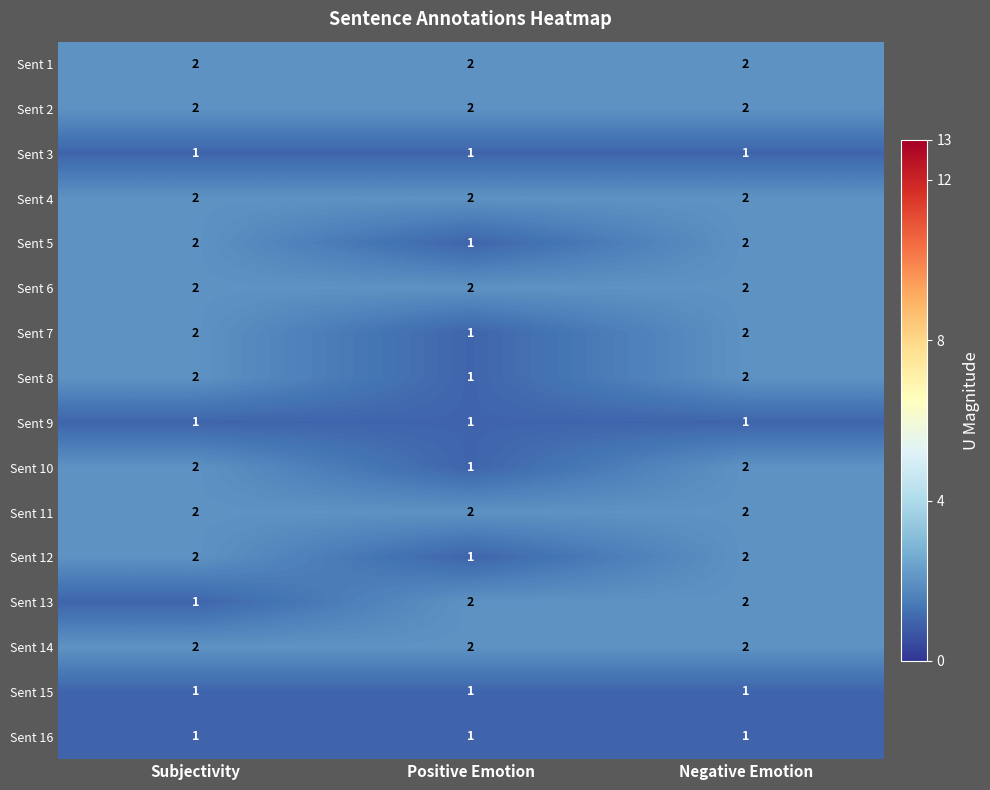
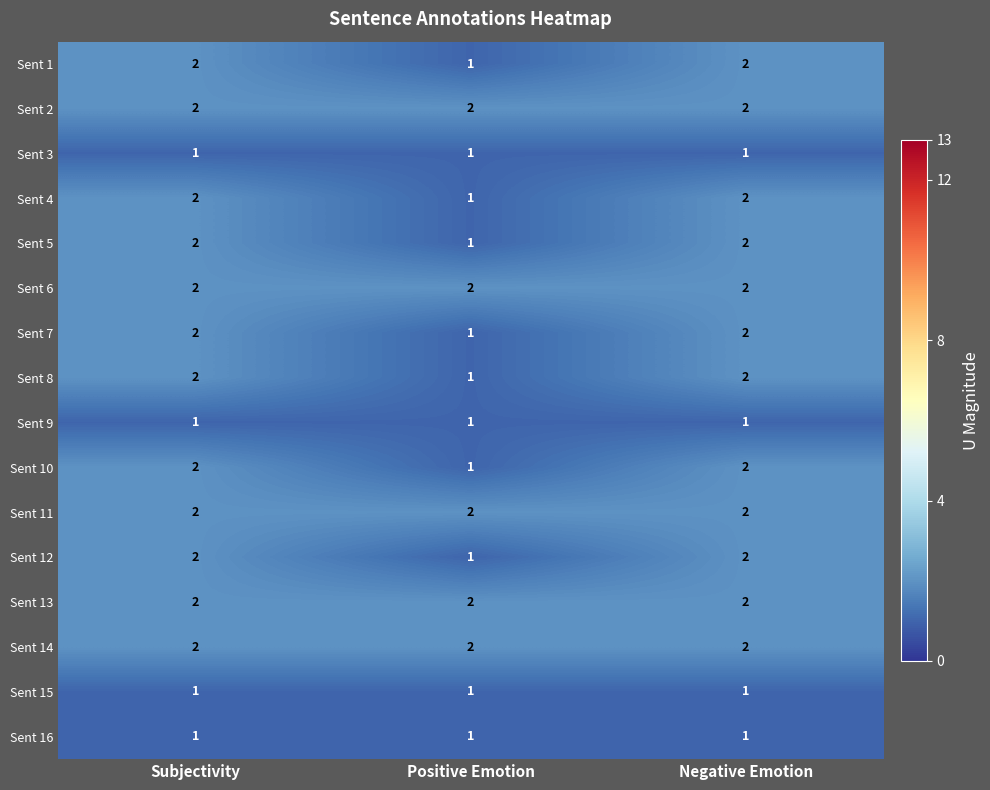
  {
    "Sent 1": {
      "Subjectivity": 2,
-     "Positive Emotion": 2,
+     "Positive Emotion": 1,
      "Negative Emotion": 2
    },
    "Sent 2": {
      "Subjectivity": 2,
      "Positive Emotion": 2,
      "Negative Emotion": 2
    },
    "Sent 3": {
      "Subjectivity": 1,
      "Positive Emotion": 1,
      "Negative Emotion": 1
    },
    "Sent 4": {
      "Subjectivity": 2,
-     "Positive Emotion": 2,
+     "Positive Emotion": 1,
      "Negative Emotion": 2
    },
    "Sent 5": {
      "Subjectivity": 2,
      "Positive Emotion": 1,
      "Negative Emotion": 2
    },
    "Sent 6": {
      "Subjectivity": 2,
      "Positive Emotion": 2,
      "Negative Emotion": 2
    },
    "Sent 7": {
      "Subjectivity": 2,
      "Positive Emotion": 1,
      "Negative Emotion": 2
    },
    "Sent 8": {
      "Subjectivity": 2,
      "Positive Emotion": 1,
      "Negative Emotion": 2
    },
    "Sent 9": {
      "Subjectivity": 1,
      "Positive Emotion": 1,
      "Negative Emotion": 1
    },
    "Sent 10": {
      "Subjectivity": 2,
      "Positive Emotion": 1,
      "Negative Emotion": 2
    },
    "Sent 11": {
      "Subjectivity": 2,
      "Positive Emotion": 2,
      "Negative Emotion": 2
    },
    "Sent 12": {
      "Subjectivity": 2,
      "Positive Emotion": 1,
      "Negative Emotion": 2
    },
    "Sent 13": {
-     "Subjectivity": 1,
+     "Subjectivity": 2,
      "Positive Emotion": 2,
      "Negative Emotion": 2
    },
    "Sent 14": {
      "Subjectivity": 2,
      "Positive Emotion": 2,
      "Negative Emotion": 2
    },
    "Sent 15": {
      "Subjectivity": 1,
      "Positive Emotion": 1,
      "Negative Emotion": 1
    },
    "Sent 16": {
      "Subjectivity": 1,
      "Positive Emotion": 1,
      "Negative Emotion": 1
    }
  }
